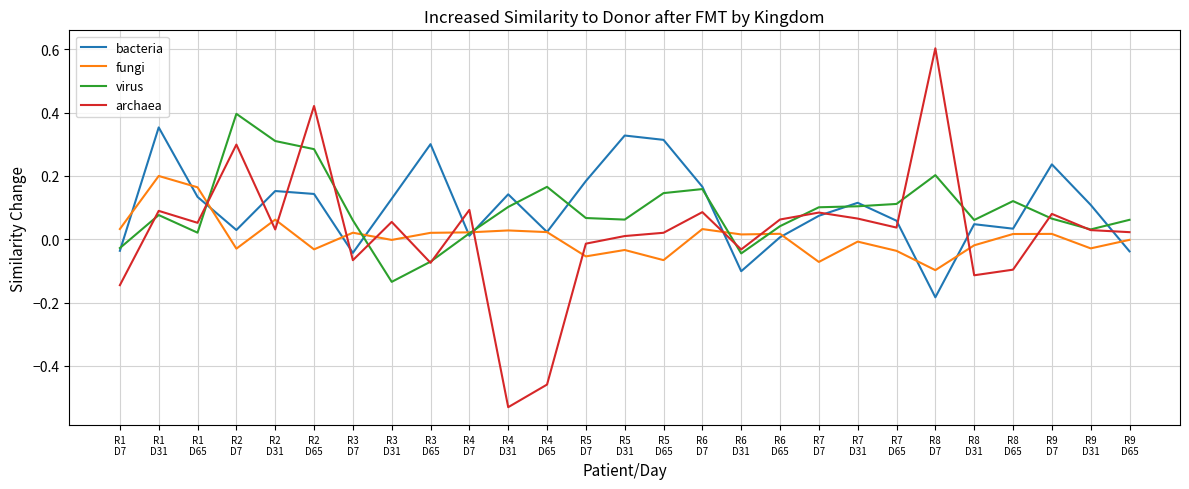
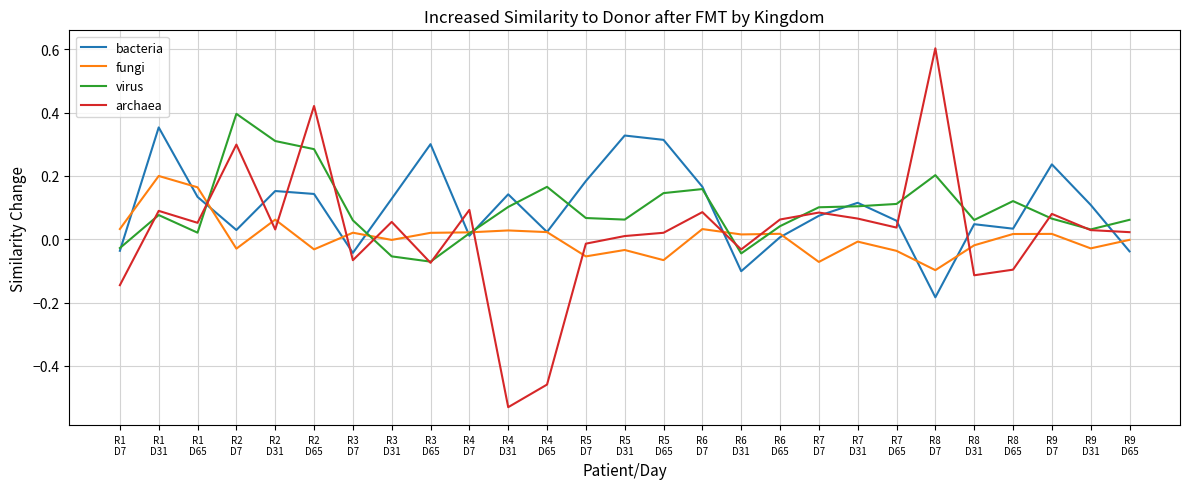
  {
    "bacteria": {
      "R1 D7": -0.04,
      "R1 D31": 0.35,
      "R1 D65": 0.13,
      "R2 D7": 0.03,
      "R2 D31": 0.15,
      "R2 D65": 0.14,
      "R3 D7": -0.04,
      "R3 D31": 0.13,
      "R3 D65": 0.30,
      "R4 D31": 0.14,
      "R5 D7": 0.18,
      "R5 D31": 0.33,
      "R5 D65": 0.31,
      "R6 D31": -0.10,
      "R6 D65": 0.01,
      "R7 D7": 0.07,
      "R7 D31": 0.12,
      "R7 D65": 0.06,
      "R8 D7": -0.18,
      "R8 D31": 0.05,
      "R8 D65": 0.03,
      "R9 D7": 0.24,
      "R9 D31": 0.11,
      "R9 D65": -0.04
    },
    "fungi": {
      "R1 D7": 0.03,
      "R1 D31": 0.20,
      "R1 D65": 0.16,
      "R2 D7": -0.03,
      "R2 D31": 0.06,
      "R2 D65": -0.03,
      "R3 D7": 0.02,
      "R3 D31": 0.00,
      "R3 D65": 0.02,
      "R4 D31": 0.03,
      "R5 D7": -0.05,
      "R5 D31": -0.03,
      "R5 D65": -0.07,
      "R6 D7": 0.03,
      "R6 D31": 0.02,
      "R6 D65": 0.02,
      "R7 D7": -0.07,
      "R7 D31": -0.01,
      "R7 D65": -0.04,
      "R8 D7": -0.10,
      "R8 D31": -0.02,
      "R8 D65": 0.02,
      "R9 D7": 0.02,
      "R9 D31": -0.03,
      "R9 D65": 0.00
    },
    "virus": {
      "R1 D7": -0.03,
      "R1 D31": 0.08,
      "R1 D65": 0.02,
      "R2 D7": 0.40,
      "R2 D31": 0.31,
      "R2 D65": 0.28,
      "R3 D7": 0.06,
-     "R3 D31": -0.13,
+     "R3 D31": -0.05,
      "R4 D31": 0.10,
      "R4 D65": 0.17,
      "R5 D7": 0.07,
      "R5 D31": 0.06,
      "R5 D65": 0.15,
      "R6 D31": -0.04,
      "R6 D65": 0.04,
      "R7 D7": 0.10,
      "R7 D31": 0.10,
      "R7 D65": 0.11,
      "R8 D7": 0.20,
      "R8 D31": 0.06,
      "R8 D65": 0.12,
      "R9 D7": 0.07,
      "R9 D65": 0.06
    },
    "archaea": {
      "R1 D7": -0.14,
      "R1 D31": 0.09,
      "R1 D65": 0.05,
      "R2 D7": 0.30,
      "R2 D31": 0.03,
      "R2 D65": 0.42,
      "R3 D7": -0.07,
      "R3 D31": 0.05,
      "R4 D7": 0.09,
      "R4 D31": -0.53,
      "R4 D65": -0.46,
      "R5 D7": -0.01,
      "R5 D31": 0.01,
      "R5 D65": 0.02,
      "R6 D7": 0.09,
      "R6 D31": -0.03,
      "R6 D65": 0.06,
      "R7 D7": 0.08,
      "R7 D31": 0.07,
      "R7 D65": 0.04,
      "R8 D7": 0.60,
      "R8 D31": -0.11,
      "R8 D65": -0.10,
      "R9 D7": 0.08,
      "R9 D65": 0.02
    }
  }
